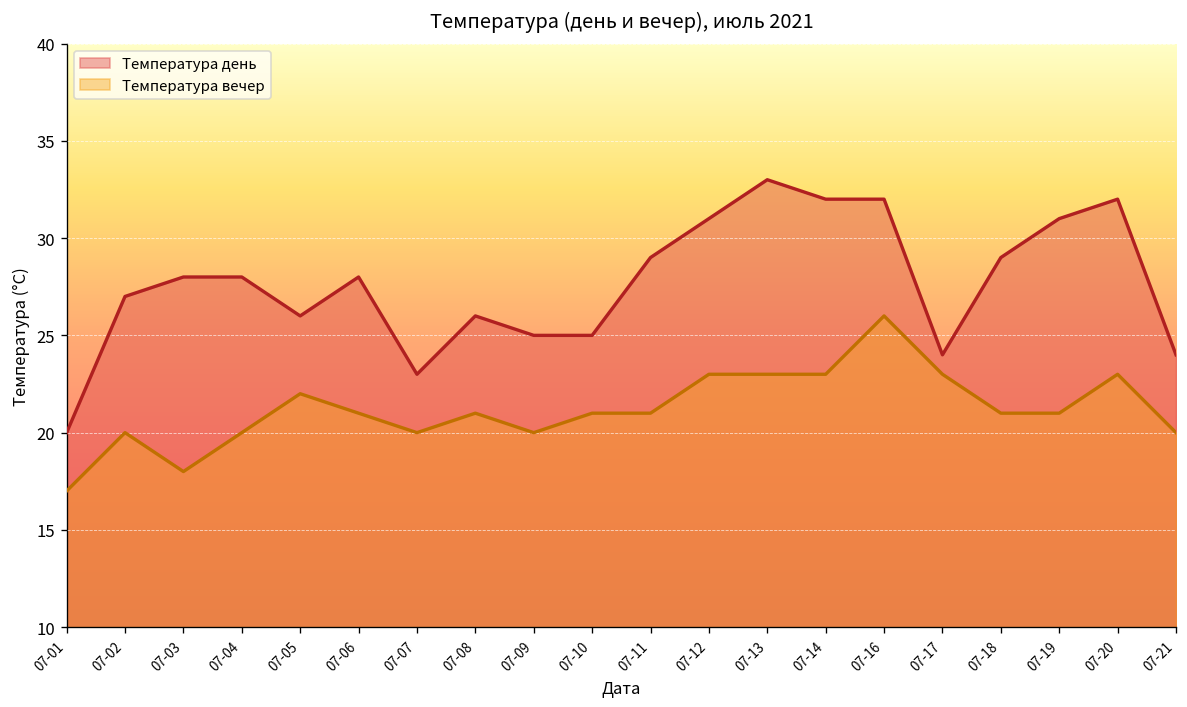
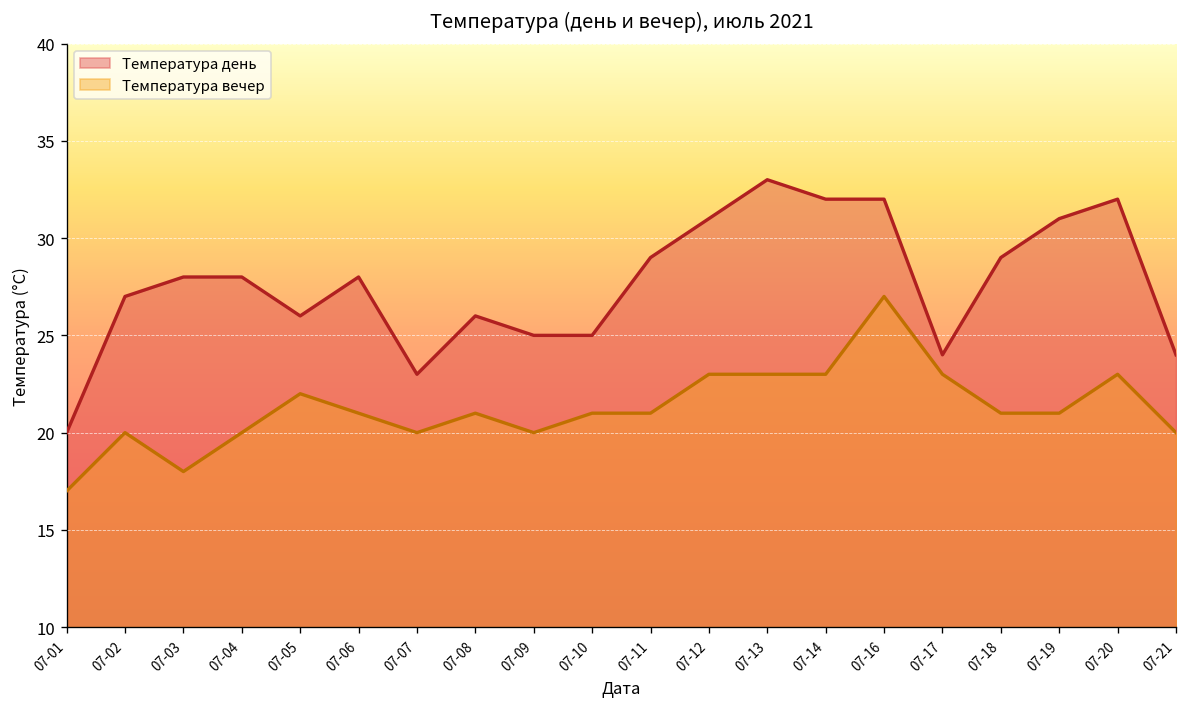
  {
    "Температура день": {
      "07-01": 20,
      "07-02": 27,
      "07-03": 28,
      "07-04": 28,
      "07-05": 26,
      "07-06": 28,
      "07-07": 23,
      "07-08": 26,
      "07-09": 25,
      "07-10": 25,
      "07-11": 29,
      "07-12": 31,
      "07-13": 33,
      "07-14": 32,
      "07-16": 32,
      "07-17": 24,
      "07-18": 29,
      "07-19": 31,
      "07-20": 32,
      "07-21": 24
    },
    "Температура вечер": {
      "07-01": 17,
      "07-02": 20,
      "07-03": 18,
      "07-04": 20,
      "07-05": 22,
      "07-06": 21,
      "07-07": 20,
      "07-08": 21,
      "07-09": 20,
      "07-10": 21,
      "07-11": 21,
      "07-12": 23,
      "07-13": 23,
      "07-14": 23,
-     "07-16": 26,
+     "07-16": 27,
      "07-17": 23,
      "07-18": 21,
      "07-19": 21,
      "07-20": 23,
      "07-21": 20
    }
  }
